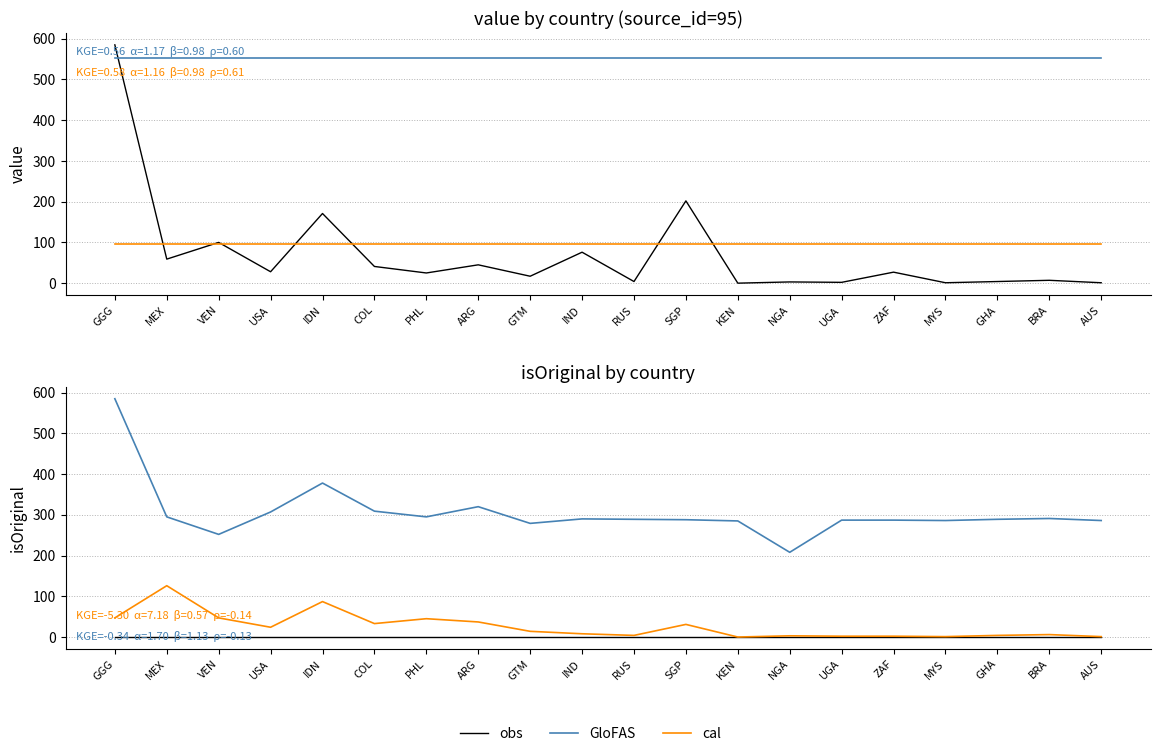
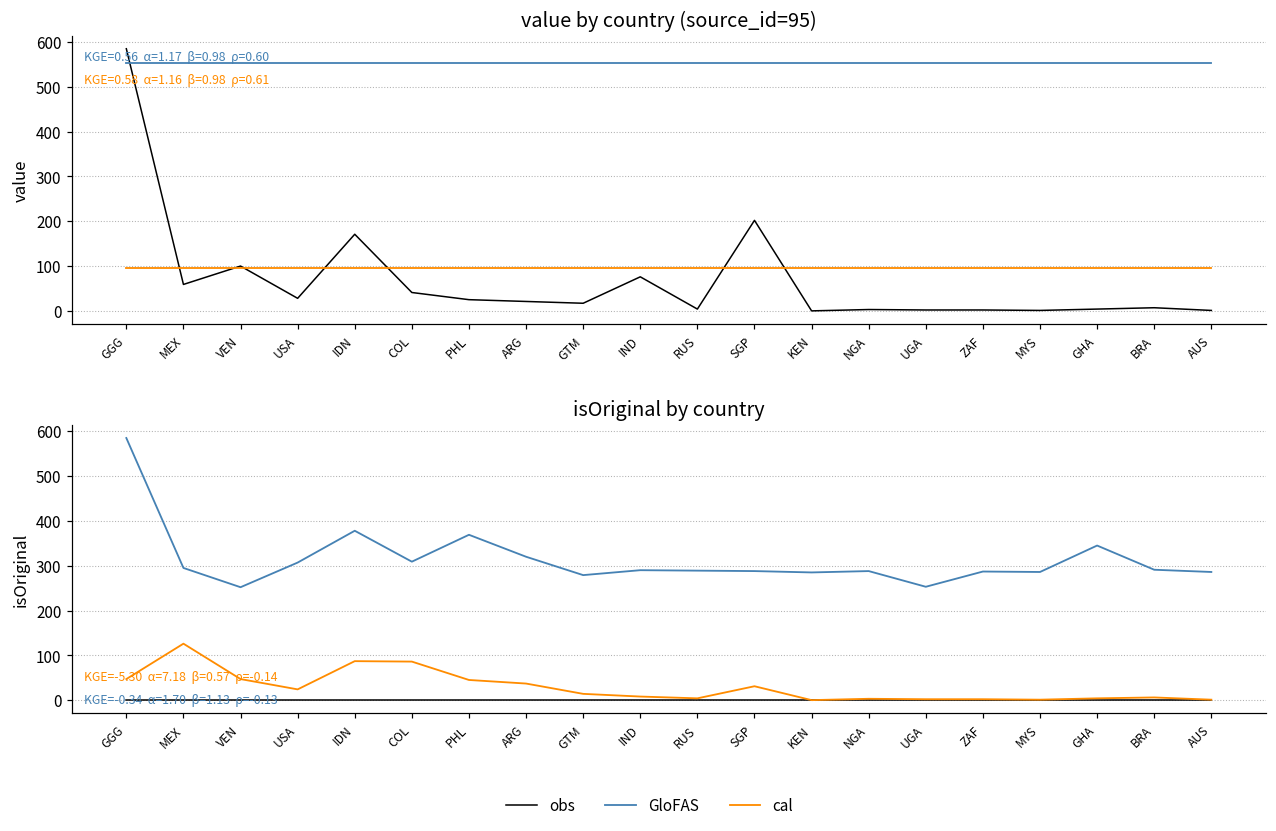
  {
    "value by country (source_id=95)": {
      "obs": {
        "MEX": 60,
        "USA": 30,
        "IDN": 170,
        "COL": 40,
        "PHL": 30,
-       "ARG": 50,
+       "ARG": 20,
        "GTM": 20,
        "IND": 80,
        "RUS": 0,
        "SGP": 200,
        "KEN": 0,
        "NGA": 0,
        "UGA": 0,
-       "ZAF": 30,
+       "ZAF": 0,
        "MYS": 0,
        "GHA": 0,
        "BRA": 10,
        "AUS": 0
      },
      "GloFAS": {
        "USA": 550,
        "IDN": 550,
        "COL": 550,
        "PHL": 550,
        "ARG": 550,
        "GTM": 550,
        "IND": 550,
        "RUS": 550,
        "SGP": 550,
        "KEN": 550,
        "NGA": 550,
        "UGA": 550,
        "ZAF": 550,
        "MYS": 550,
        "GHA": 550,
        "BRA": 550,
        "AUS": 550
      },
      "cal": {
        "GGG": 100,
        "MEX": 100,
        "USA": 100,
        "IDN": 100,
        "COL": 100,
        "PHL": 100,
        "ARG": 100,
        "GTM": 100,
        "IND": 100,
        "RUS": 100,
        "SGP": 100,
        "KEN": 100,
        "NGA": 100,
        "UGA": 100,
        "ZAF": 100,
        "MYS": 100,
        "GHA": 100,
        "BRA": 100,
        "AUS": 100
      }
    },
    "isOriginal by country": {
      "obs": {
        "USA": 0,
        "IDN": 0,
        "COL": 0,
        "PHL": 0,
        "ARG": 0,
        "GTM": 0,
        "IND": 0,
        "SGP": 0
      },
      "GloFAS": {
        "GGG": 590,
        "MEX": 300,
        "VEN": 250,
        "USA": 310,
        "IDN": 380,
        "COL": 310,
-       "PHL": 300,
+       "PHL": 370,
        "ARG": 320,
        "GTM": 280,
        "IND": 290,
        "RUS": 290,
        "SGP": 290,
        "KEN": 290,
-       "NGA": 210,
-       "UGA": 290,
+       "NGA": 290,
+       "UGA": 250,
        "ZAF": 290,
        "MYS": 290,
-       "GHA": 290,
+       "GHA": 350,
        "BRA": 290,
        "AUS": 290
      },
      "cal": {
        "MEX": 130,
        "USA": 20,
        "IDN": 90,
-       "COL": 30,
+       "COL": 90,
        "PHL": 50,
        "ARG": 40,
        "GTM": 10,
        "IND": 10,
        "SGP": 30
      }
    }
  }
